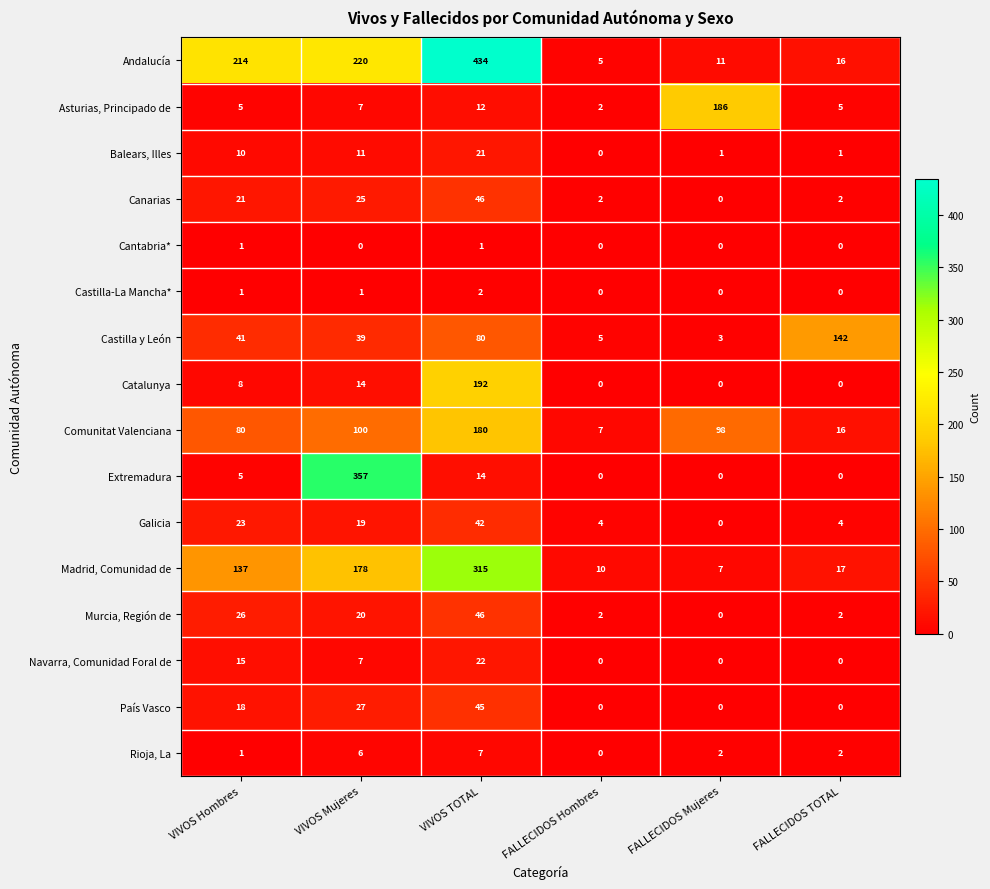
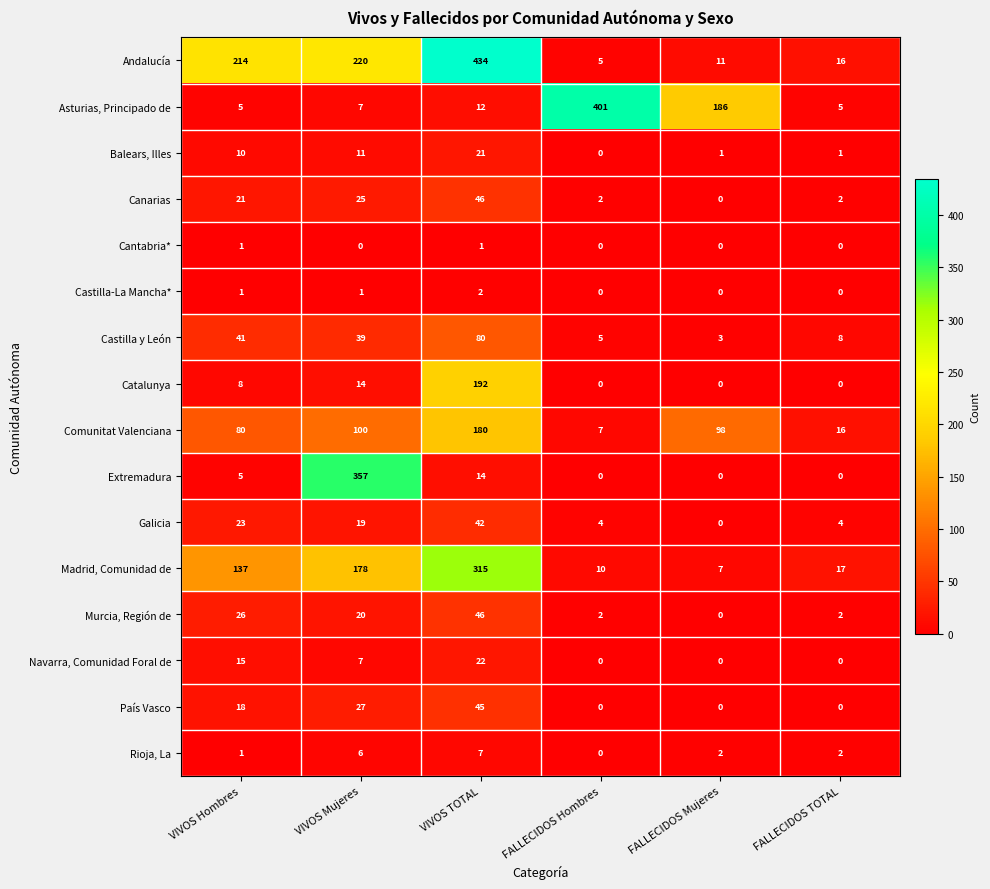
  {
    "Andalucía": {
      "VIVOS Hombres": 214,
      "VIVOS Mujeres": 220,
      "VIVOS TOTAL": 434,
      "FALLECIDOS Hombres": 5,
      "FALLECIDOS Mujeres": 11,
      "FALLECIDOS TOTAL": 16
    },
    "Asturias, Principado de": {
      "VIVOS Hombres": 5,
      "VIVOS Mujeres": 7,
      "VIVOS TOTAL": 12,
-     "FALLECIDOS Hombres": 2,
+     "FALLECIDOS Hombres": 401,
      "FALLECIDOS Mujeres": 186,
      "FALLECIDOS TOTAL": 5
    },
    "Balears, Illes": {
      "VIVOS Hombres": 10,
      "VIVOS Mujeres": 11,
      "VIVOS TOTAL": 21,
      "FALLECIDOS Hombres": 0,
      "FALLECIDOS Mujeres": 1,
      "FALLECIDOS TOTAL": 1
    },
    "Canarias": {
      "VIVOS Hombres": 21,
      "VIVOS Mujeres": 25,
      "VIVOS TOTAL": 46,
      "FALLECIDOS Hombres": 2,
      "FALLECIDOS Mujeres": 0,
      "FALLECIDOS TOTAL": 2
    },
    "Cantabria*": {
      "VIVOS Hombres": 1,
      "VIVOS Mujeres": 0,
      "VIVOS TOTAL": 1,
      "FALLECIDOS Hombres": 0,
      "FALLECIDOS Mujeres": 0,
      "FALLECIDOS TOTAL": 0
    },
    "Castilla-La Mancha*": {
      "VIVOS Hombres": 1,
      "VIVOS Mujeres": 1,
      "VIVOS TOTAL": 2,
      "FALLECIDOS Hombres": 0,
      "FALLECIDOS Mujeres": 0,
      "FALLECIDOS TOTAL": 0
    },
    "Castilla y León": {
      "VIVOS Hombres": 41,
      "VIVOS Mujeres": 39,
      "VIVOS TOTAL": 80,
      "FALLECIDOS Hombres": 5,
      "FALLECIDOS Mujeres": 3,
-     "FALLECIDOS TOTAL": 142
+     "FALLECIDOS TOTAL": 8
    },
    "Catalunya": {
      "VIVOS Hombres": 8,
      "VIVOS Mujeres": 14,
      "VIVOS TOTAL": 192,
      "FALLECIDOS Hombres": 0,
      "FALLECIDOS Mujeres": 0,
      "FALLECIDOS TOTAL": 0
    },
    "Comunitat Valenciana": {
      "VIVOS Hombres": 80,
      "VIVOS Mujeres": 100,
      "VIVOS TOTAL": 180,
      "FALLECIDOS Hombres": 7,
      "FALLECIDOS Mujeres": 98,
      "FALLECIDOS TOTAL": 16
    },
    "Extremadura": {
      "VIVOS Hombres": 5,
      "VIVOS Mujeres": 357,
      "VIVOS TOTAL": 14,
      "FALLECIDOS Hombres": 0,
      "FALLECIDOS Mujeres": 0,
      "FALLECIDOS TOTAL": 0
    },
    "Galicia": {
      "VIVOS Hombres": 23,
      "VIVOS Mujeres": 19,
      "VIVOS TOTAL": 42,
      "FALLECIDOS Hombres": 4,
      "FALLECIDOS Mujeres": 0,
      "FALLECIDOS TOTAL": 4
    },
    "Madrid, Comunidad de": {
      "VIVOS Hombres": 137,
      "VIVOS Mujeres": 178,
      "VIVOS TOTAL": 315,
      "FALLECIDOS Hombres": 10,
      "FALLECIDOS Mujeres": 7,
      "FALLECIDOS TOTAL": 17
    },
    "Murcia, Región de": {
      "VIVOS Hombres": 26,
      "VIVOS Mujeres": 20,
      "VIVOS TOTAL": 46,
      "FALLECIDOS Hombres": 2,
      "FALLECIDOS Mujeres": 0,
      "FALLECIDOS TOTAL": 2
    },
    "Navarra, Comunidad Foral de": {
      "VIVOS Hombres": 15,
      "VIVOS Mujeres": 7,
      "VIVOS TOTAL": 22,
      "FALLECIDOS Hombres": 0,
      "FALLECIDOS Mujeres": 0,
      "FALLECIDOS TOTAL": 0
    },
    "País Vasco": {
      "VIVOS Hombres": 18,
      "VIVOS Mujeres": 27,
      "VIVOS TOTAL": 45,
      "FALLECIDOS Hombres": 0,
      "FALLECIDOS Mujeres": 0,
      "FALLECIDOS TOTAL": 0
    },
    "Rioja, La": {
      "VIVOS Hombres": 1,
      "VIVOS Mujeres": 6,
      "VIVOS TOTAL": 7,
      "FALLECIDOS Hombres": 0,
      "FALLECIDOS Mujeres": 2,
      "FALLECIDOS TOTAL": 2
    }
  }
